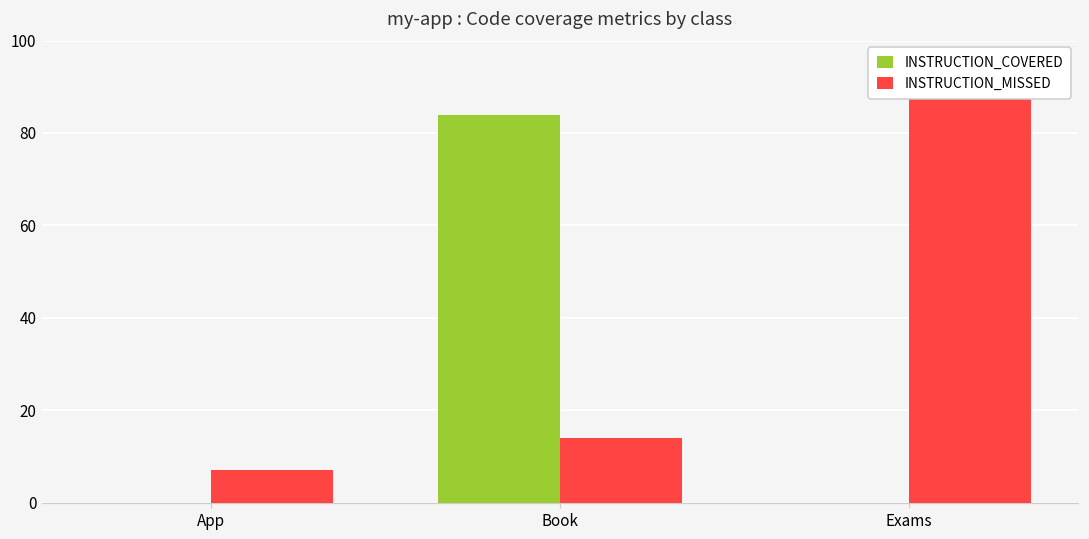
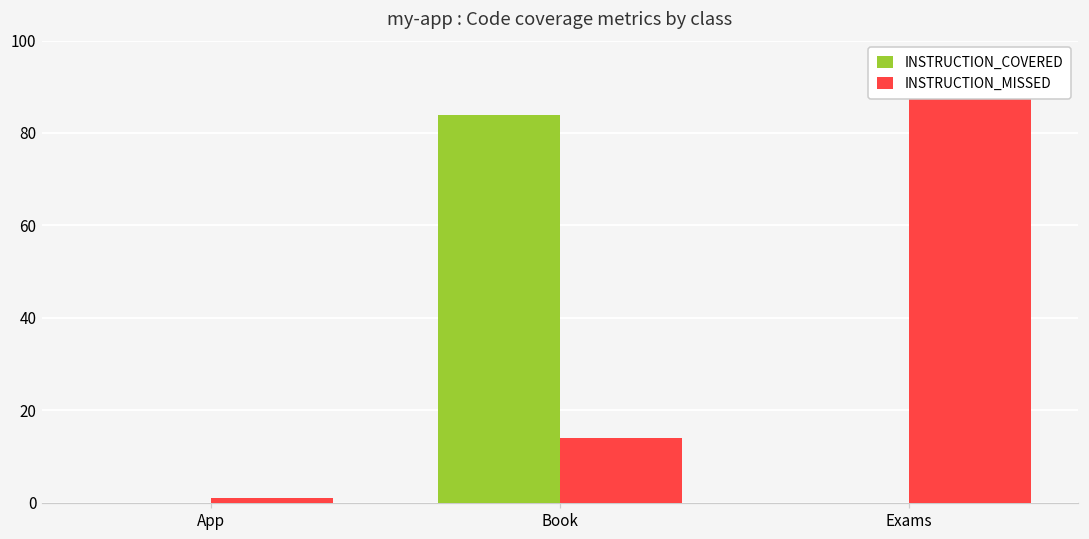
  {
    "INSTRUCTION_COVERED": {
      "App": 0,
      "Book": 84,
      "Exams": 0
    },
    "INSTRUCTION_MISSED": {
-     "App": 7,
+     "App": 1,
      "Book": 14
    }
  }
